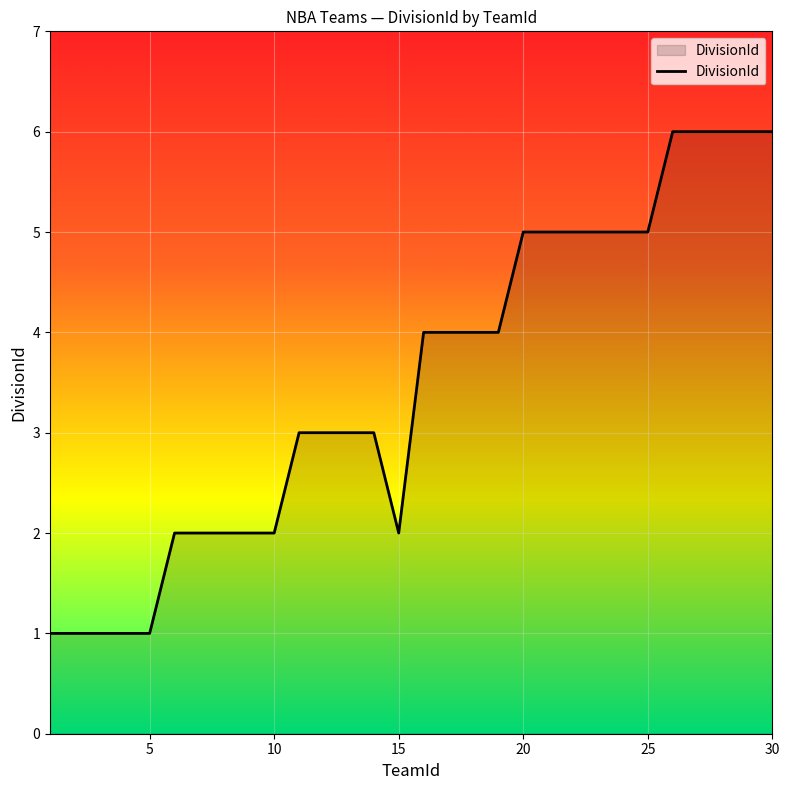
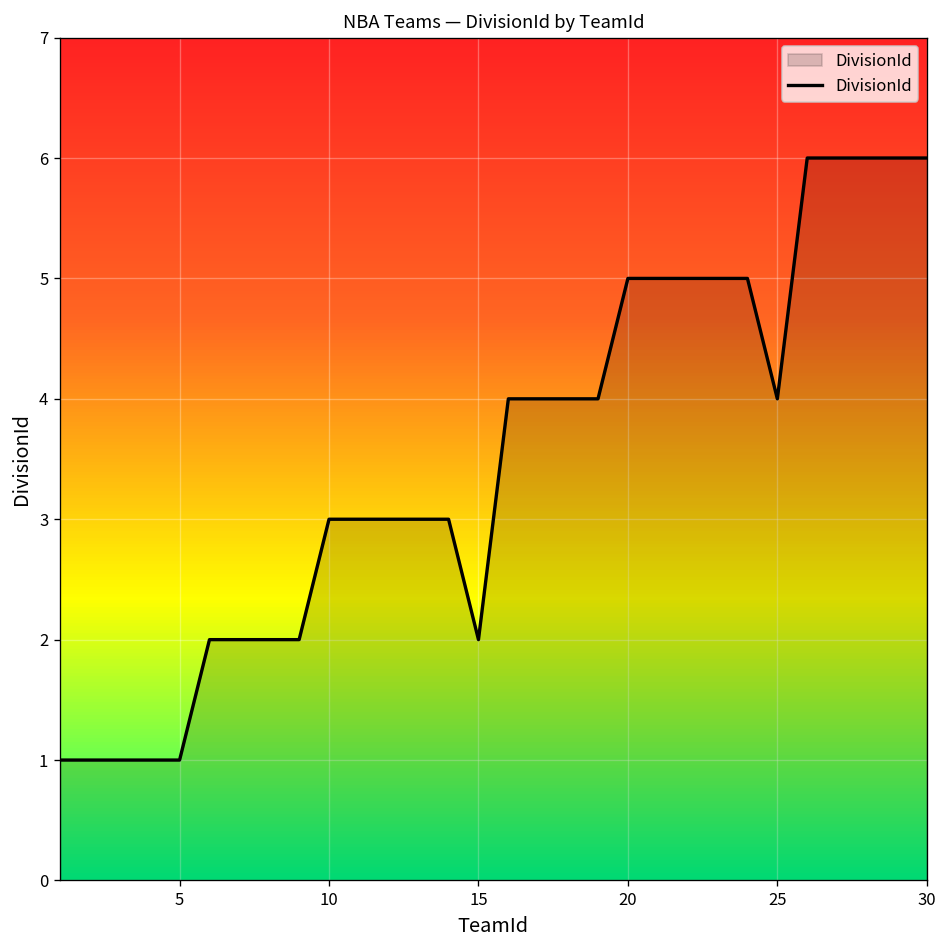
  {
    "5": 1,
-   "10": 2,
+   "10": 3,
    "15": 2,
    "20": 5,
-   "25": 5,
+   "25": 4,
    "30": 6
  }
